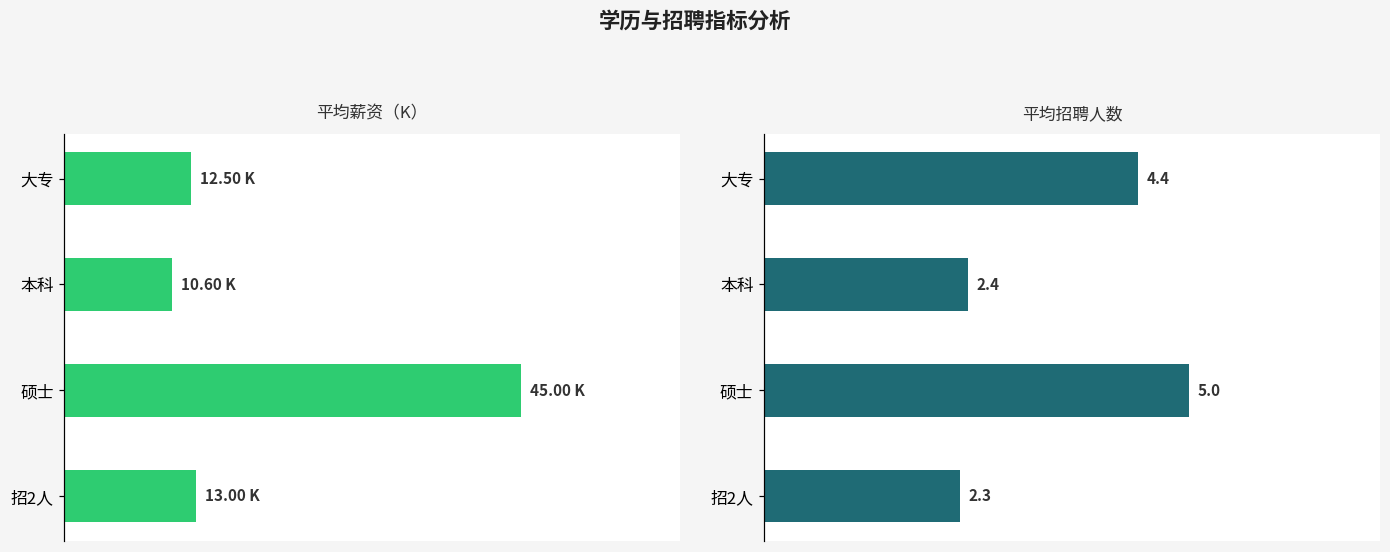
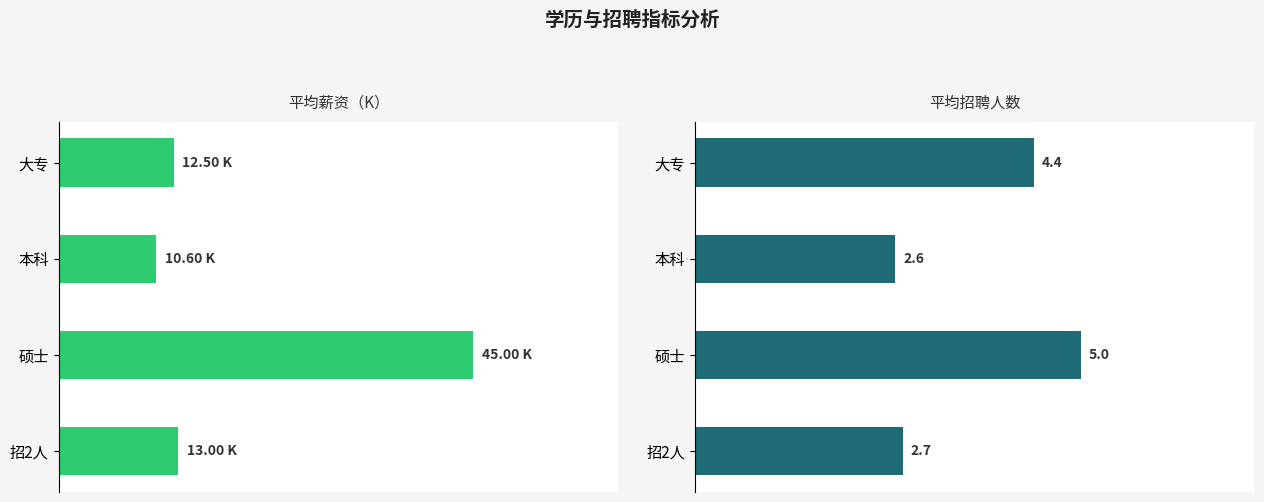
  {
    "平均薪资（K）": {
      "大专": 12.50,
      "本科": 10.60,
      "硕士": 45.00,
      "招2人": 13.00
    },
    "平均招聘人数": {
      "大专": 4.4,
-     "本科": 2.4,
+     "本科": 2.6,
      "硕士": 5.0,
-     "招2人": 2.3
+     "招2人": 2.7
    }
  }
